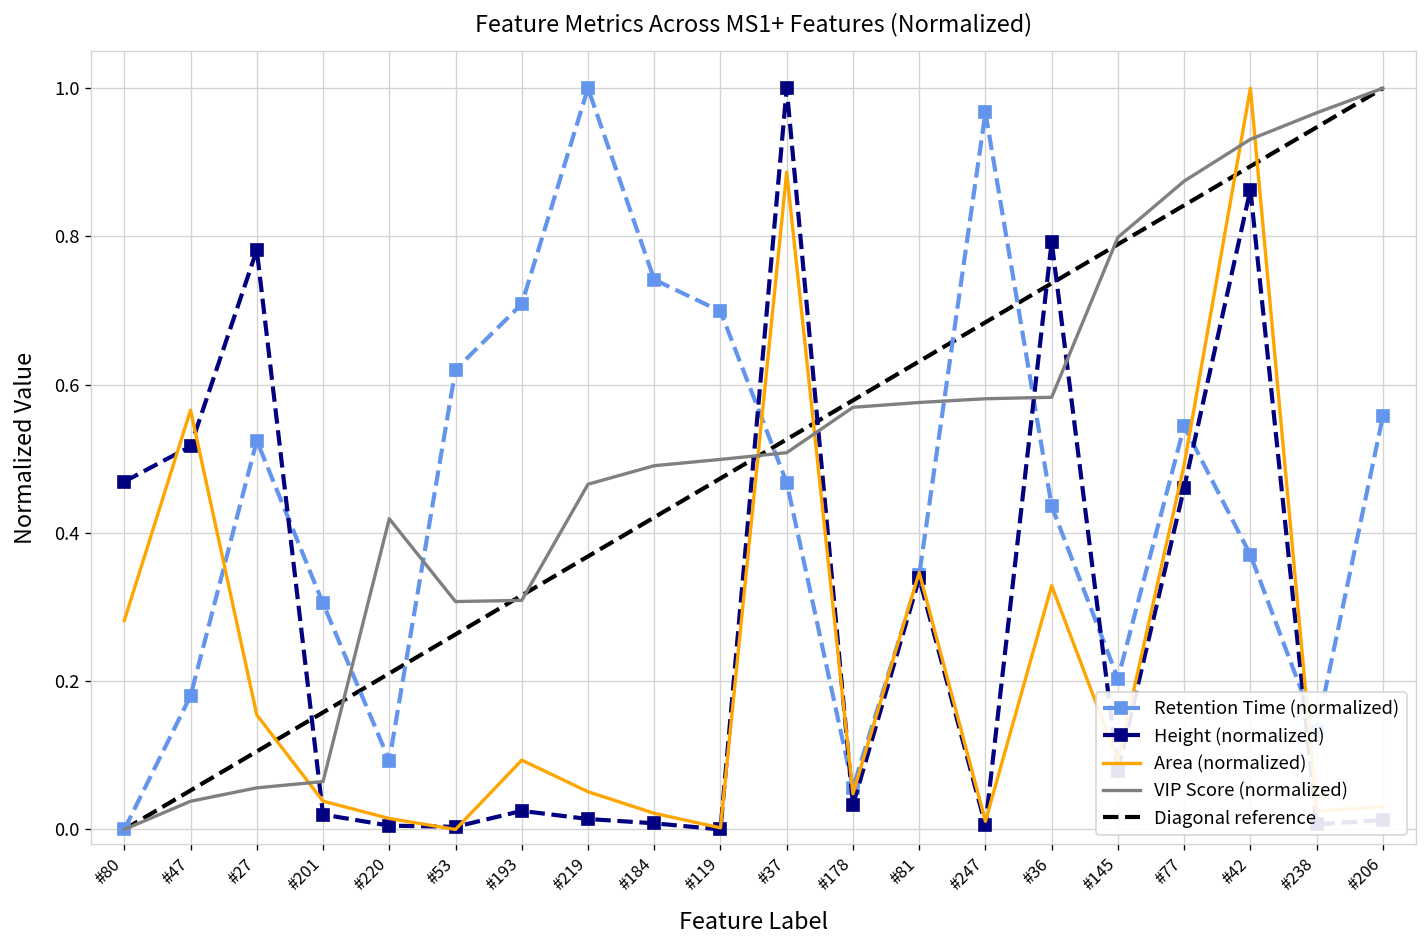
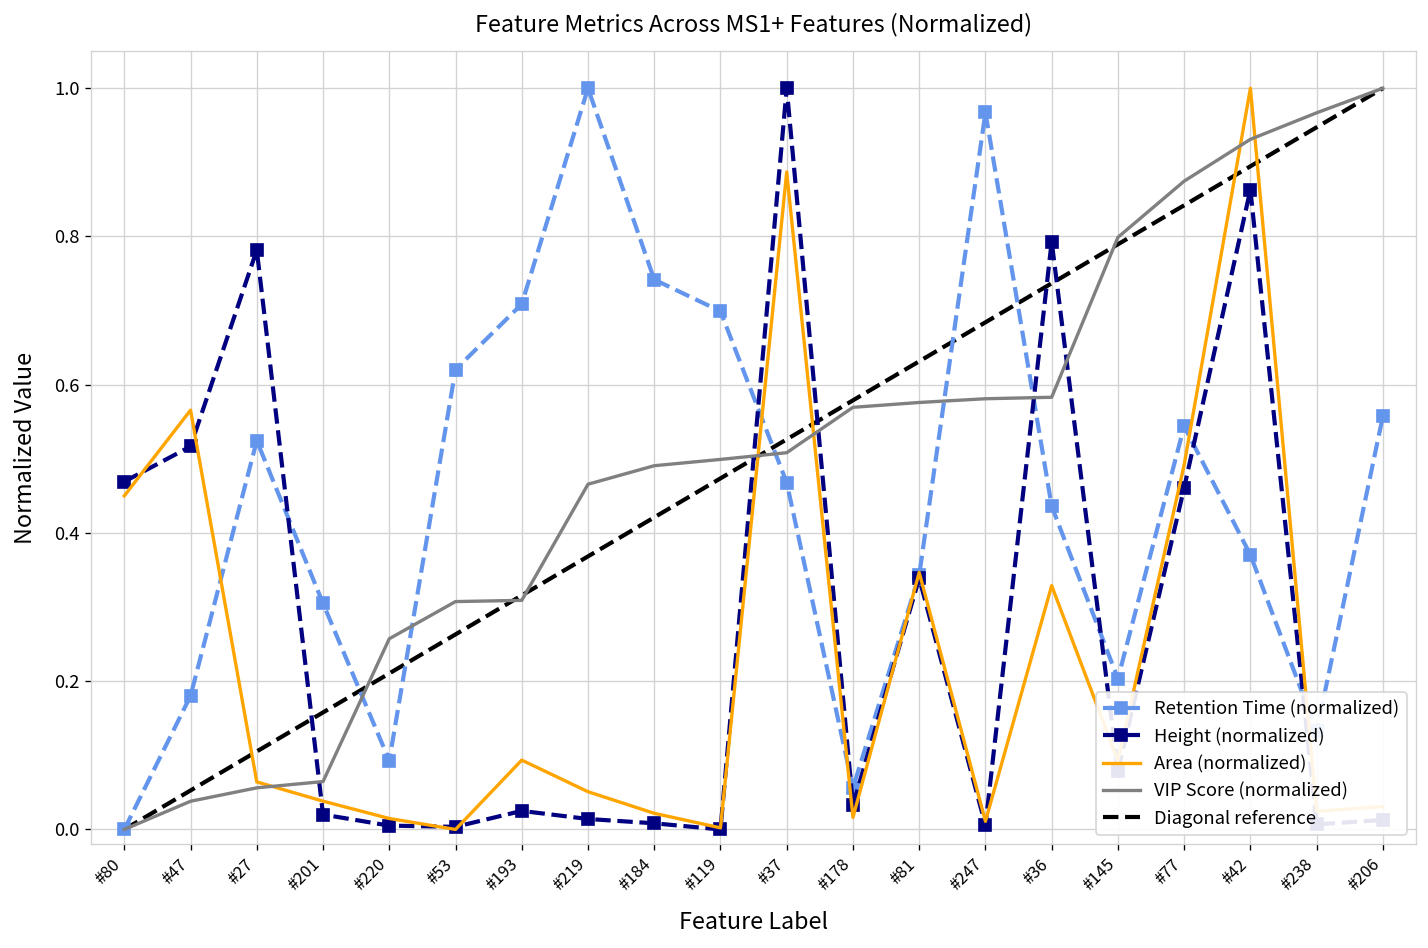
  {
    "Retention Time (normalized)": {
      "#47": 0.18,
      "#27": 0.52,
      "#201": 0.30,
      "#220": 0.09,
      "#53": 0.62,
      "#193": 0.71,
      "#219": 1.00,
      "#184": 0.74,
      "#119": 0.70,
      "#37": 0.47,
      "#178": 0.06,
      "#247": 0.97,
      "#36": 0.44,
      "#145": 0.20,
      "#77": 0.54,
      "#42": 0.37,
      "#206": 0.56
    },
    "Height (normalized)": {
      "#80": 0.47,
      "#47": 0.52,
      "#27": 0.78,
      "#201": 0.02,
      "#220": 0.01,
      "#193": 0.03,
      "#219": 0.01,
      "#184": 0.01,
      "#37": 1.00,
      "#178": 0.03,
      "#81": 0.34,
      "#247": 0.01,
      "#36": 0.79,
      "#77": 0.46,
      "#42": 0.86
    },
    "Area (normalized)": {
-     "#80": 0.28,
+     "#80": 0.45,
      "#47": 0.57,
-     "#27": 0.15,
+     "#27": 0.06,
      "#201": 0.04,
      "#220": 0.01,
      "#193": 0.09,
      "#219": 0.05,
      "#184": 0.02,
      "#37": 0.89,
-     "#178": 0.05,
+     "#178": 0.02,
      "#247": 0.01,
      "#36": 0.33,
      "#77": 0.49,
      "#42": 1.00
    },
    "VIP Score (normalized)": {
      "#47": 0.04,
      "#27": 0.06,
      "#201": 0.06,
-     "#220": 0.42,
+     "#220": 0.26,
      "#53": 0.31,
      "#193": 0.31,
      "#219": 0.47,
      "#184": 0.49,
      "#119": 0.50,
      "#37": 0.51,
      "#178": 0.57,
      "#81": 0.58,
      "#247": 0.58,
      "#36": 0.58,
      "#145": 0.80,
      "#77": 0.87,
      "#42": 0.93,
      "#238": 0.97
    }
  }
